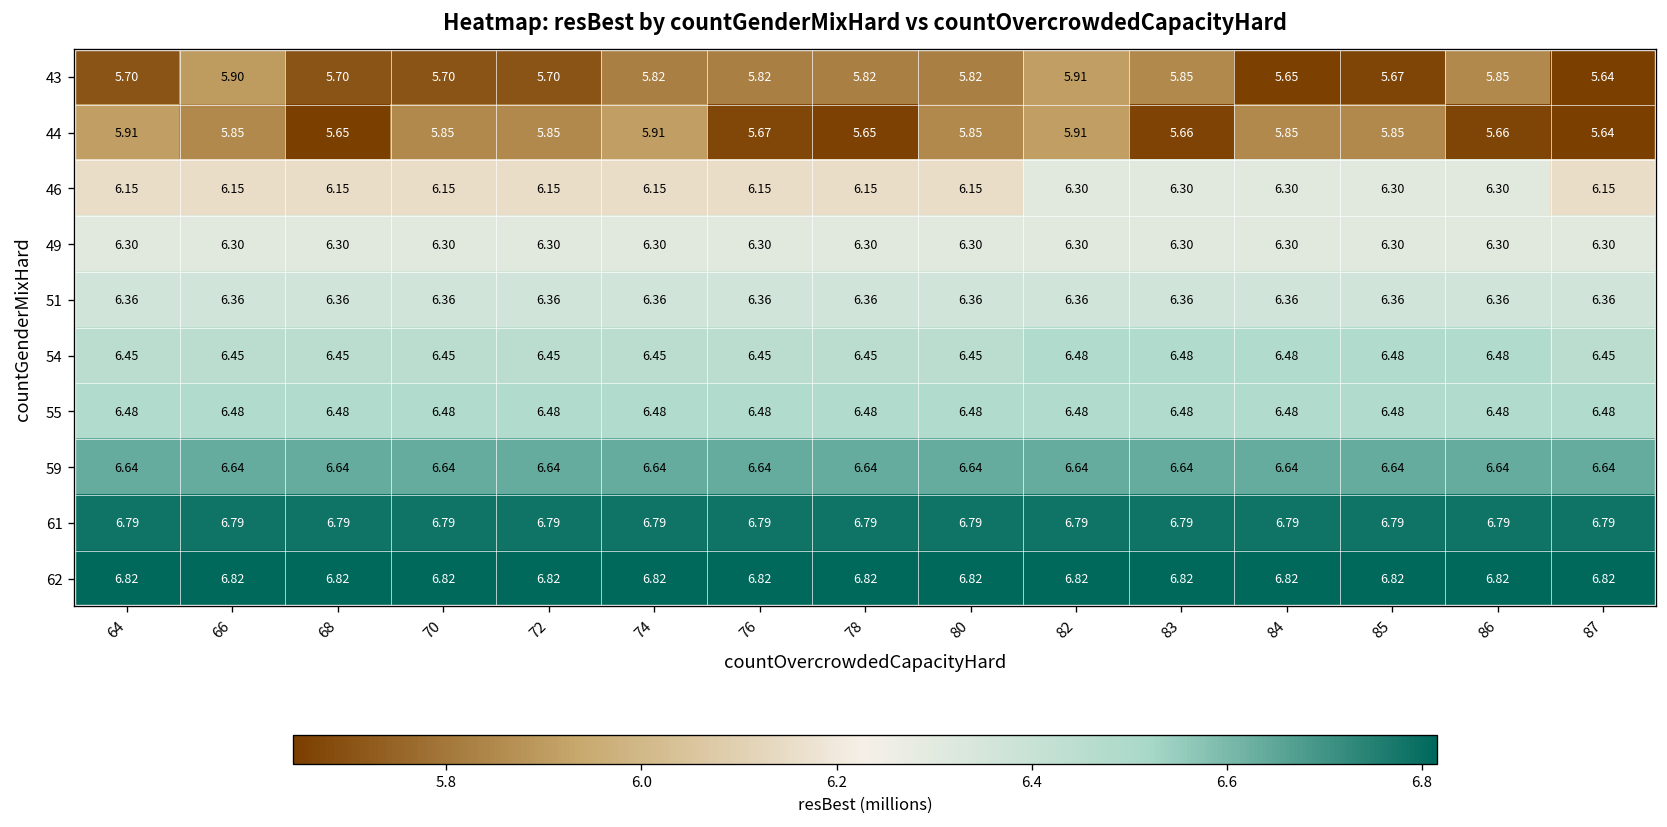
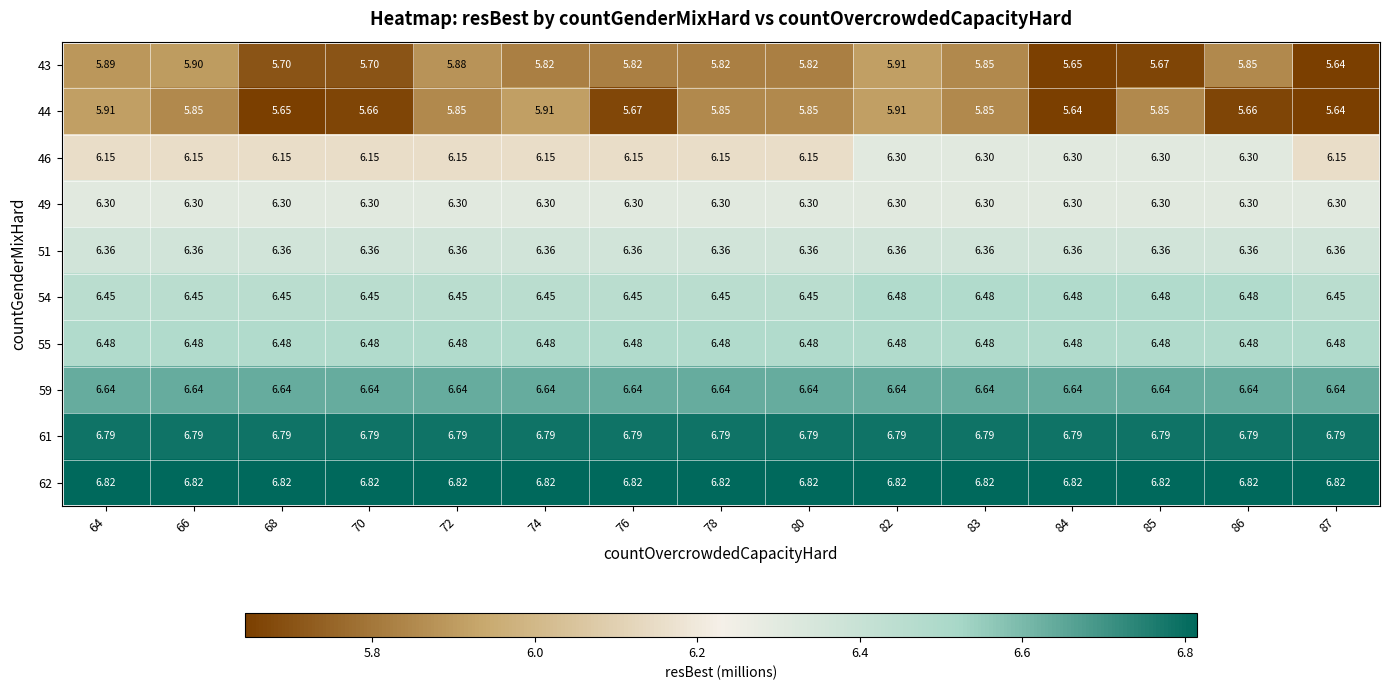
  {
    "43": {
-     "64": 5.70,
+     "64": 5.89,
      "66": 5.90,
      "68": 5.70,
      "70": 5.70,
-     "72": 5.70,
+     "72": 5.88,
      "74": 5.82,
      "76": 5.82,
      "78": 5.82,
      "80": 5.82,
      "82": 5.91,
      "83": 5.85,
      "84": 5.65,
      "85": 5.67,
      "86": 5.85,
      "87": 5.64
    },
    "44": {
      "64": 5.91,
      "66": 5.85,
      "68": 5.65,
-     "70": 5.85,
+     "70": 5.66,
      "72": 5.85,
      "74": 5.91,
      "76": 5.67,
-     "78": 5.65,
+     "78": 5.85,
      "80": 5.85,
      "82": 5.91,
-     "83": 5.66,
-     "84": 5.85,
+     "83": 5.85,
+     "84": 5.64,
      "85": 5.85,
      "86": 5.66,
      "87": 5.64
    },
    "46": {
      "64": 6.15,
      "66": 6.15,
      "68": 6.15,
      "70": 6.15,
      "72": 6.15,
      "74": 6.15,
      "76": 6.15,
      "78": 6.15,
      "80": 6.15,
      "82": 6.30,
      "83": 6.30,
      "84": 6.30,
      "85": 6.30,
      "86": 6.30,
      "87": 6.15
    },
    "49": {
      "64": 6.30,
      "66": 6.30,
      "68": 6.30,
      "70": 6.30,
      "72": 6.30,
      "74": 6.30,
      "76": 6.30,
      "78": 6.30,
      "80": 6.30,
      "82": 6.30,
      "83": 6.30,
      "84": 6.30,
      "85": 6.30,
      "86": 6.30,
      "87": 6.30
    },
    "51": {
      "64": 6.36,
      "66": 6.36,
      "68": 6.36,
      "70": 6.36,
      "72": 6.36,
      "74": 6.36,
      "76": 6.36,
      "78": 6.36,
      "80": 6.36,
      "82": 6.36,
      "83": 6.36,
      "84": 6.36,
      "85": 6.36,
      "86": 6.36,
      "87": 6.36
    },
    "54": {
      "64": 6.45,
      "66": 6.45,
      "68": 6.45,
      "70": 6.45,
      "72": 6.45,
      "74": 6.45,
      "76": 6.45,
      "78": 6.45,
      "80": 6.45,
      "82": 6.48,
      "83": 6.48,
      "84": 6.48,
      "85": 6.48,
      "86": 6.48,
      "87": 6.45
    },
    "55": {
      "64": 6.48,
      "66": 6.48,
      "68": 6.48,
      "70": 6.48,
      "72": 6.48,
      "74": 6.48,
      "76": 6.48,
      "78": 6.48,
      "80": 6.48,
      "82": 6.48,
      "83": 6.48,
      "84": 6.48,
      "85": 6.48,
      "86": 6.48,
      "87": 6.48
    },
    "59": {
      "64": 6.64,
      "66": 6.64,
      "68": 6.64,
      "70": 6.64,
      "72": 6.64,
      "74": 6.64,
      "76": 6.64,
      "78": 6.64,
      "80": 6.64,
      "82": 6.64,
      "83": 6.64,
      "84": 6.64,
      "85": 6.64,
      "86": 6.64,
      "87": 6.64
    },
    "61": {
      "64": 6.79,
      "66": 6.79,
      "68": 6.79,
      "70": 6.79,
      "72": 6.79,
      "74": 6.79,
      "76": 6.79,
      "78": 6.79,
      "80": 6.79,
      "82": 6.79,
      "83": 6.79,
      "84": 6.79,
      "85": 6.79,
      "86": 6.79,
      "87": 6.79
    },
    "62": {
      "64": 6.82,
      "66": 6.82,
      "68": 6.82,
      "70": 6.82,
      "72": 6.82,
      "74": 6.82,
      "76": 6.82,
      "78": 6.82,
      "80": 6.82,
      "82": 6.82,
      "83": 6.82,
      "84": 6.82,
      "85": 6.82,
      "86": 6.82,
      "87": 6.82
    }
  }
